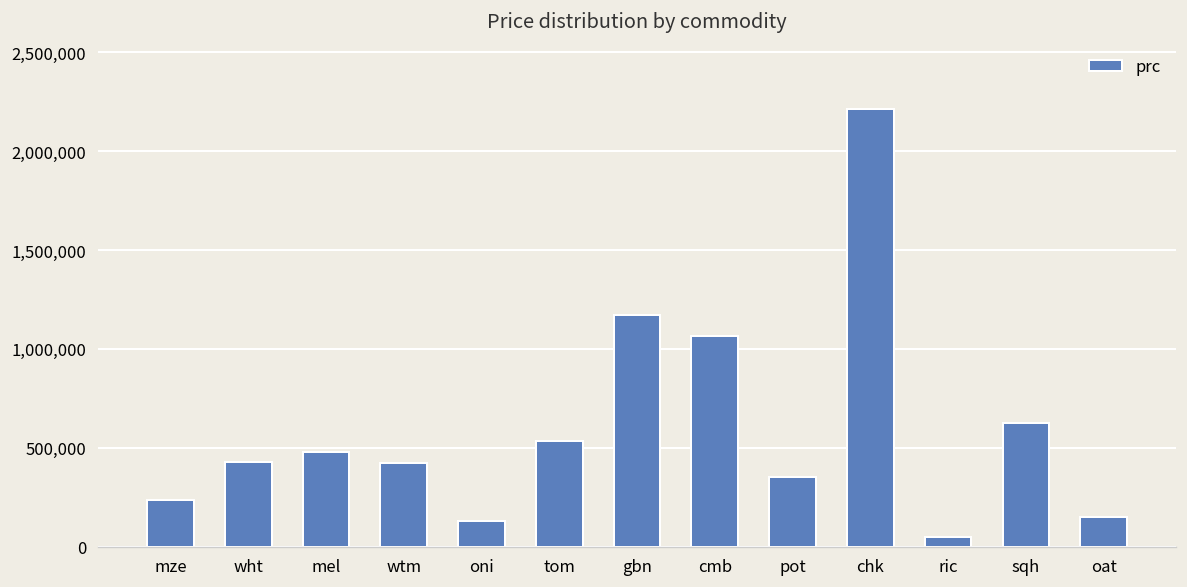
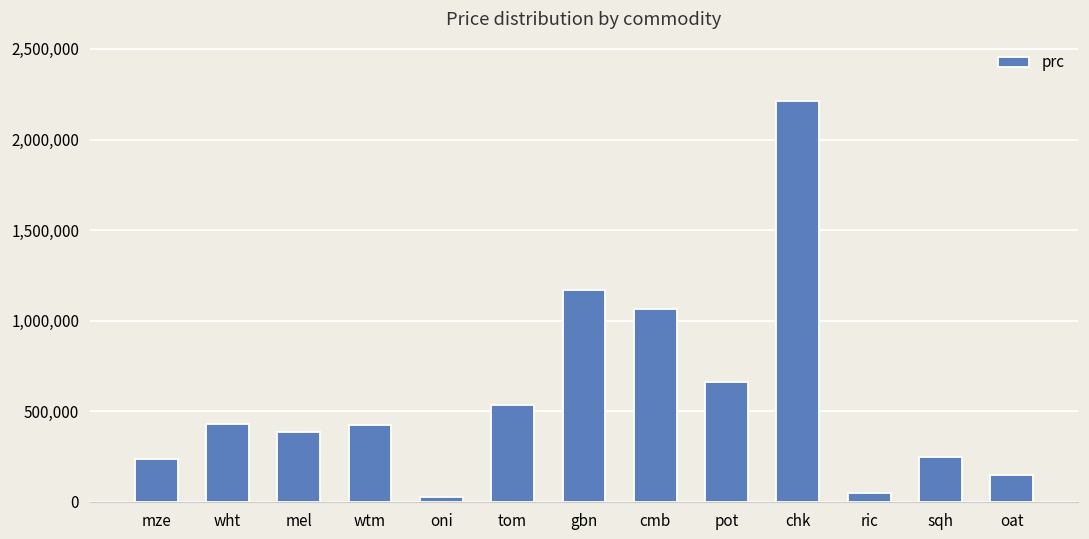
  {
    "mze": "240,000",
    "wht": "430,000",
-   "mel": "480,000",
+   "mel": "380,000",
    "wtm": "420,000",
-   "oni": "130,000",
+   "oni": "30,000",
    "tom": "540,000",
    "gbn": "1,170,000",
    "cmb": "1,070,000",
-   "pot": "350,000",
+   "pot": "660,000",
    "chk": "2,210,000",
    "ric": "50,000",
-   "sqh": "630,000",
+   "sqh": "250,000",
    "oat": "150,000"
  }
